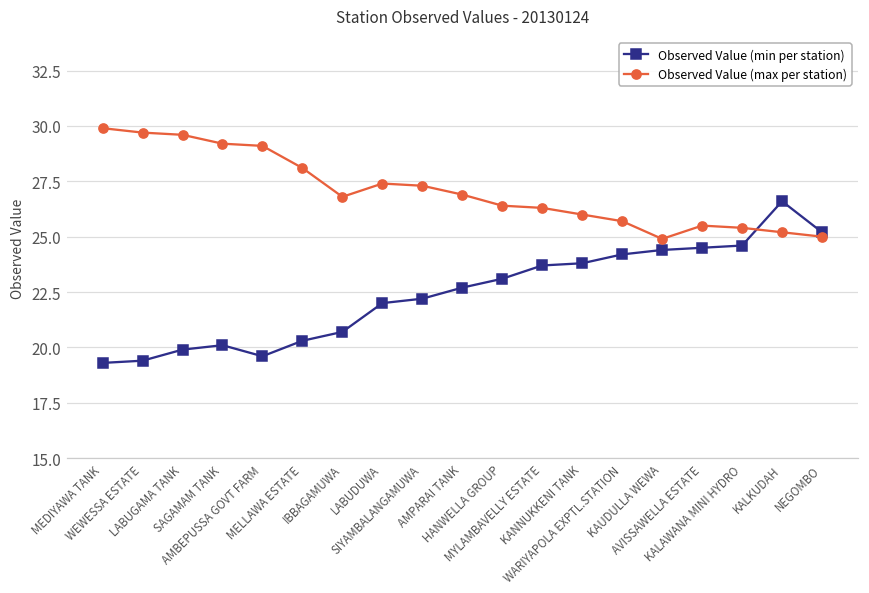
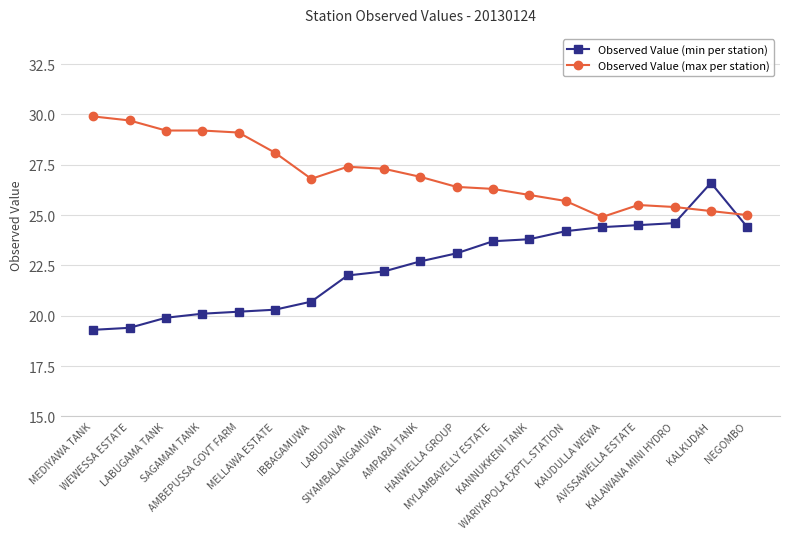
  {
    "Observed Value (min per station)": {
      "MEDIYAWA TANK": 19.3,
      "WEWESSA ESTATE": 19.4,
      "LABUGAMA TANK": 19.9,
      "SAGAMAM TANK": 20.1,
-     "AMBEPUSSA GOVT FARM": 19.6,
+     "AMBEPUSSA GOVT FARM": 20.2,
      "MELLAWA ESTATE": 20.3,
      "IBBAGAMUWA": 20.7,
      "LABUDUWA": 22.0,
      "SIYAMBALANGAMUWA": 22.2,
      "AMPARAI TANK": 22.7,
      "HANWELLA GROUP": 23.1,
      "MYLAMBAVELLY ESTATE": 23.7,
      "KANNUKKENI TANK": 23.8,
      "WARIYAPOLA EXPTL.STATION": 24.2,
      "KAUDULLA WEWA": 24.4,
      "AVISSAWELLA ESTATE": 24.5,
      "KALAWANA MINI HYDRO": 24.6,
      "KALKUDAH": 26.6,
-     "NEGOMBO": 25.2
+     "NEGOMBO": 24.4
    },
    "Observed Value (max per station)": {
      "MEDIYAWA TANK": 29.9,
      "WEWESSA ESTATE": 29.7,
-     "LABUGAMA TANK": 29.6,
+     "LABUGAMA TANK": 29.2,
      "SAGAMAM TANK": 29.2,
      "AMBEPUSSA GOVT FARM": 29.1,
      "MELLAWA ESTATE": 28.1,
      "IBBAGAMUWA": 26.8,
      "LABUDUWA": 27.4,
      "SIYAMBALANGAMUWA": 27.3,
      "AMPARAI TANK": 26.9,
      "HANWELLA GROUP": 26.4,
      "MYLAMBAVELLY ESTATE": 26.3,
      "KANNUKKENI TANK": 26.0,
      "WARIYAPOLA EXPTL.STATION": 25.7,
      "KAUDULLA WEWA": 24.9,
      "AVISSAWELLA ESTATE": 25.5,
      "KALAWANA MINI HYDRO": 25.4,
      "KALKUDAH": 25.2,
      "NEGOMBO": 25.0
    }
  }
